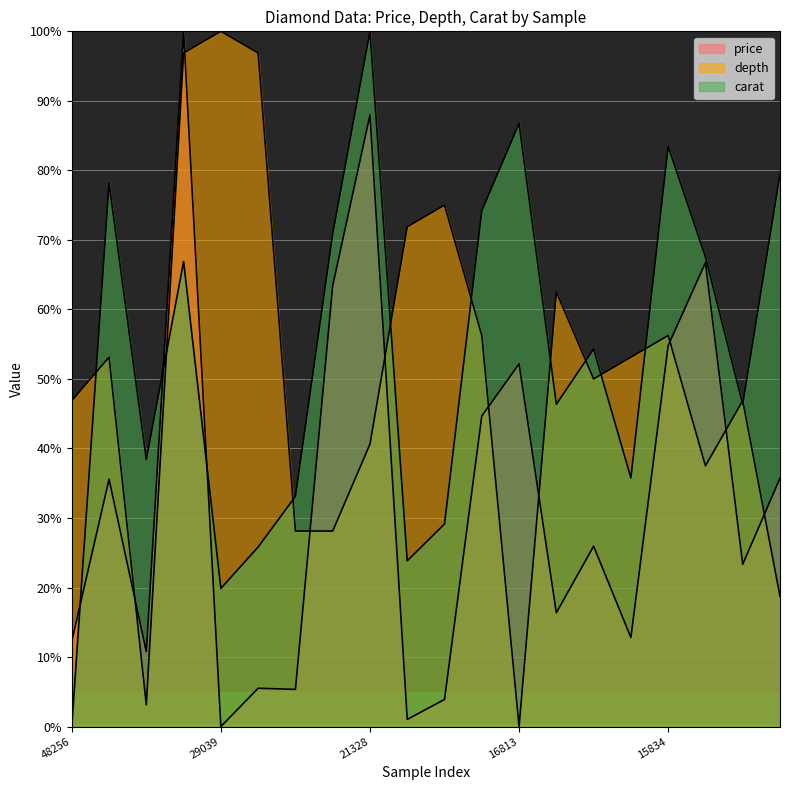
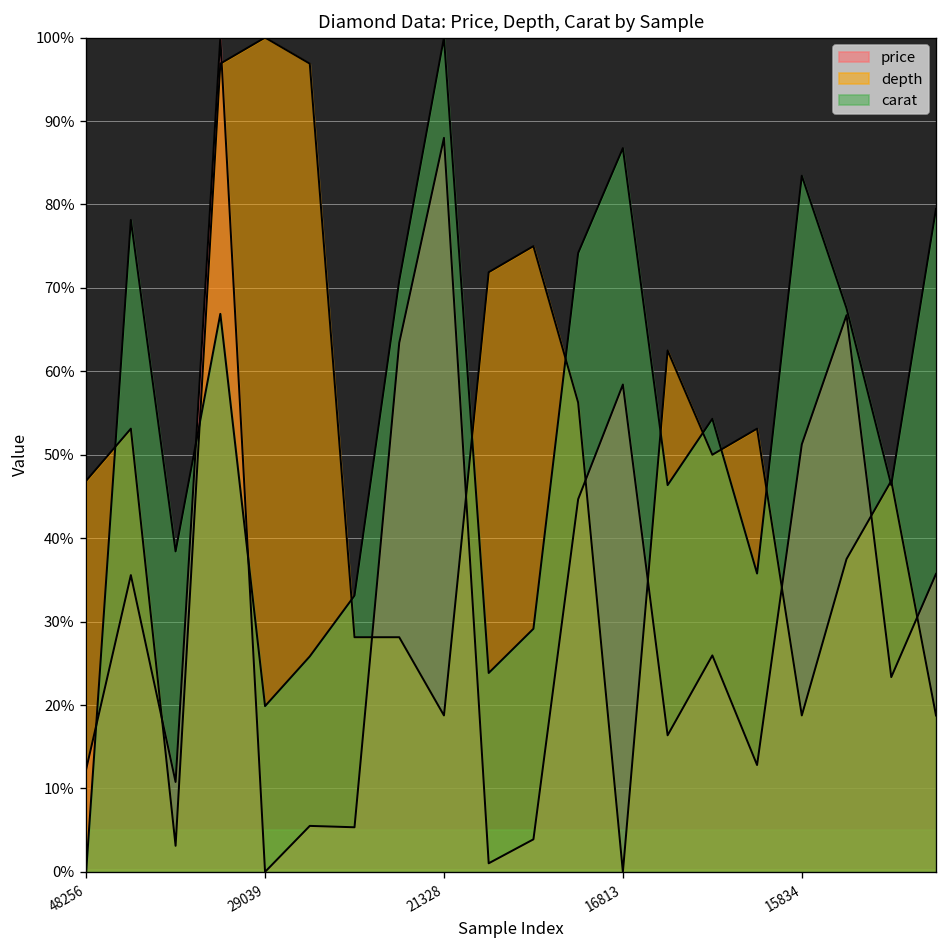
  {
    "price": {
      "48256": "12%",
      "21328": "88%",
-     "16813": "52%",
-     "15834": "55%"
+     "16813": "58%",
+     "15834": "51%"
    },
    "depth": {
      "48256": "47%",
      "29039": "100%",
-     "21328": "41%",
-     "15834": "56%"
+     "21328": "19%",
+     "15834": "19%"
    },
    "carat": {
      "29039": "20%",
      "21328": "100%",
      "16813": "87%",
      "15834": "83%"
    }
  }
